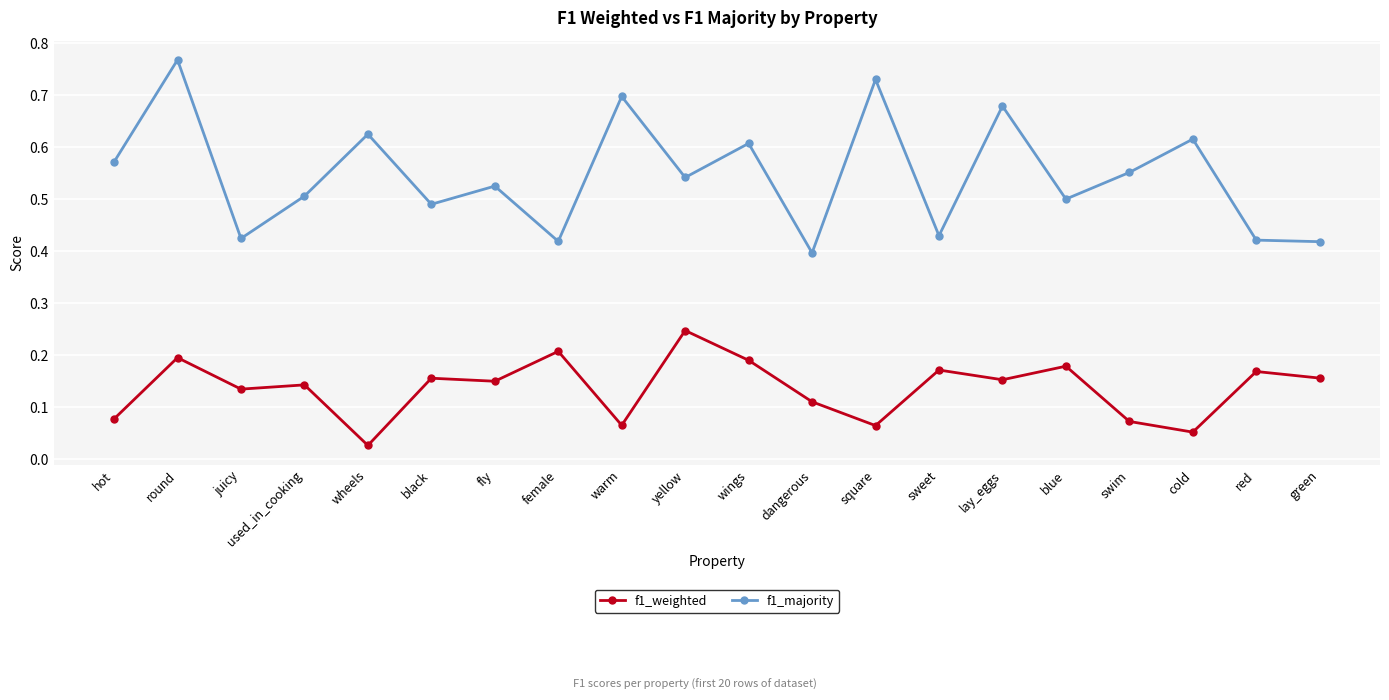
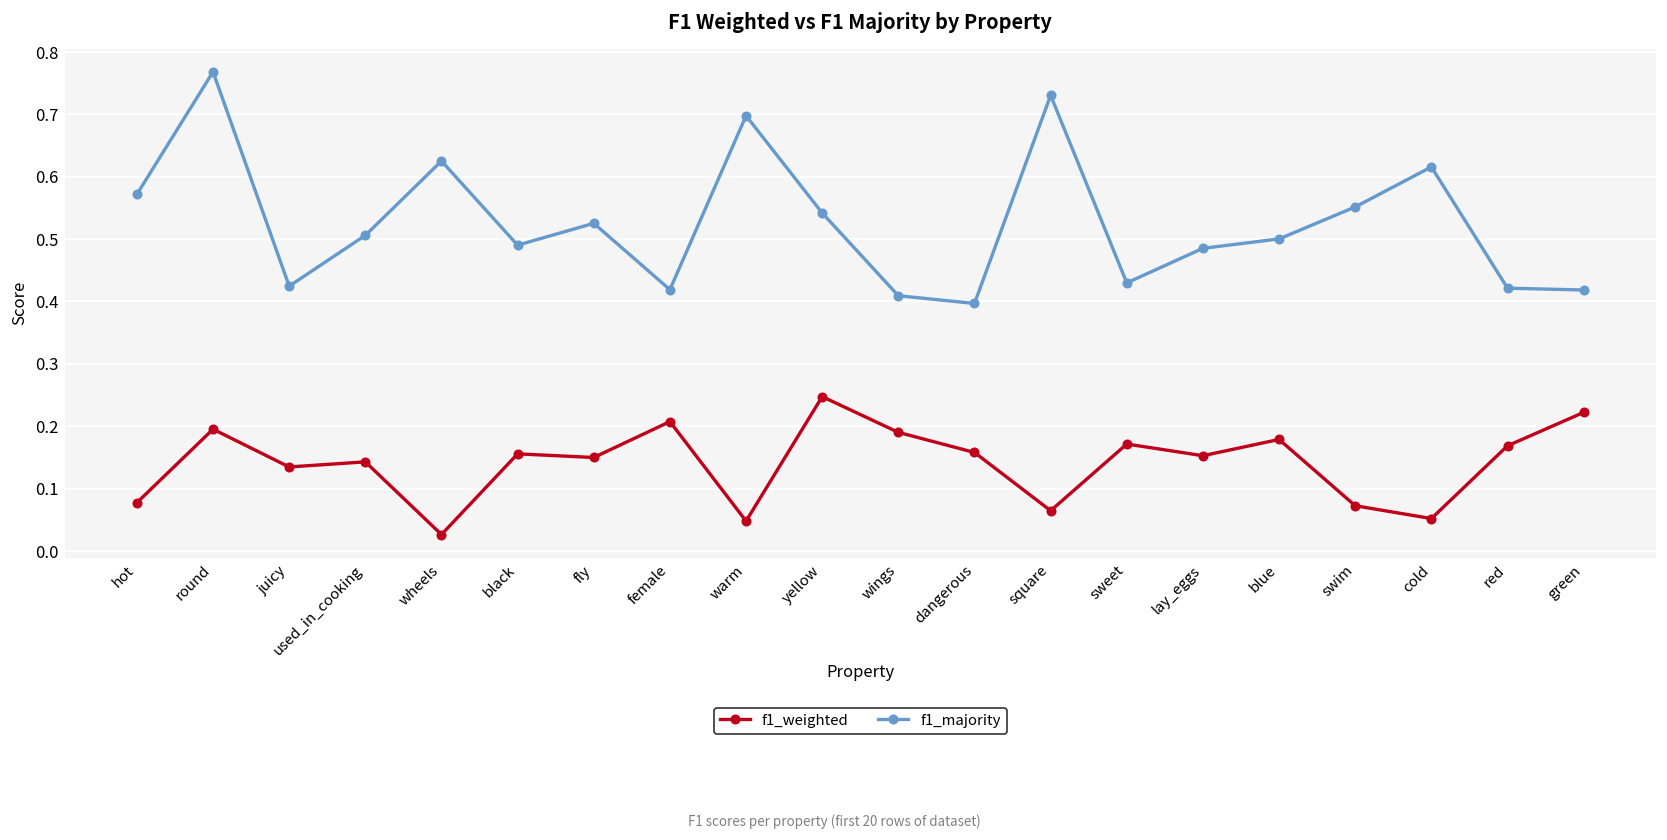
  {
    "f1_weighted": {
      "hot": 0.08,
      "round": 0.20,
      "juicy": 0.13,
      "used_in_cooking": 0.14,
      "wheels": 0.03,
      "black": 0.16,
      "fly": 0.15,
      "female": 0.21,
-     "warm": 0.07,
+     "warm": 0.05,
      "yellow": 0.25,
      "wings": 0.19,
-     "dangerous": 0.11,
+     "dangerous": 0.16,
      "square": 0.06,
      "sweet": 0.17,
      "lay_eggs": 0.15,
      "blue": 0.18,
      "swim": 0.07,
      "cold": 0.05,
      "red": 0.17,
-     "green": 0.16
+     "green": 0.22
    },
    "f1_majority": {
      "hot": 0.57,
      "round": 0.77,
      "juicy": 0.42,
      "used_in_cooking": 0.51,
      "wheels": 0.63,
      "black": 0.49,
      "fly": 0.53,
      "female": 0.42,
      "warm": 0.70,
      "yellow": 0.54,
-     "wings": 0.61,
+     "wings": 0.41,
      "dangerous": 0.40,
      "square": 0.73,
      "sweet": 0.43,
-     "lay_eggs": 0.68,
+     "lay_eggs": 0.49,
      "blue": 0.50,
      "swim": 0.55,
      "cold": 0.62,
      "red": 0.42,
      "green": 0.42
    }
  }
